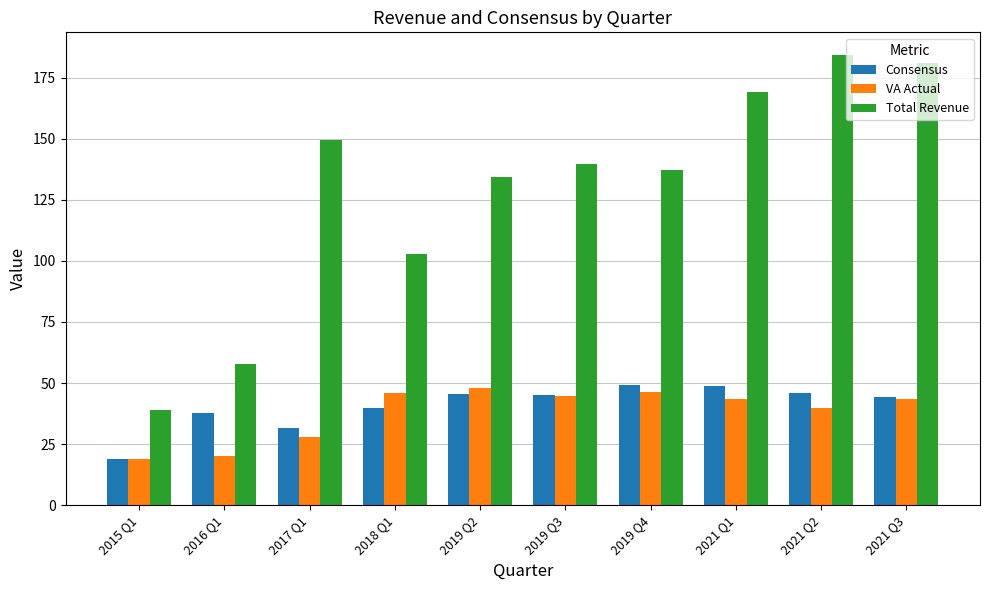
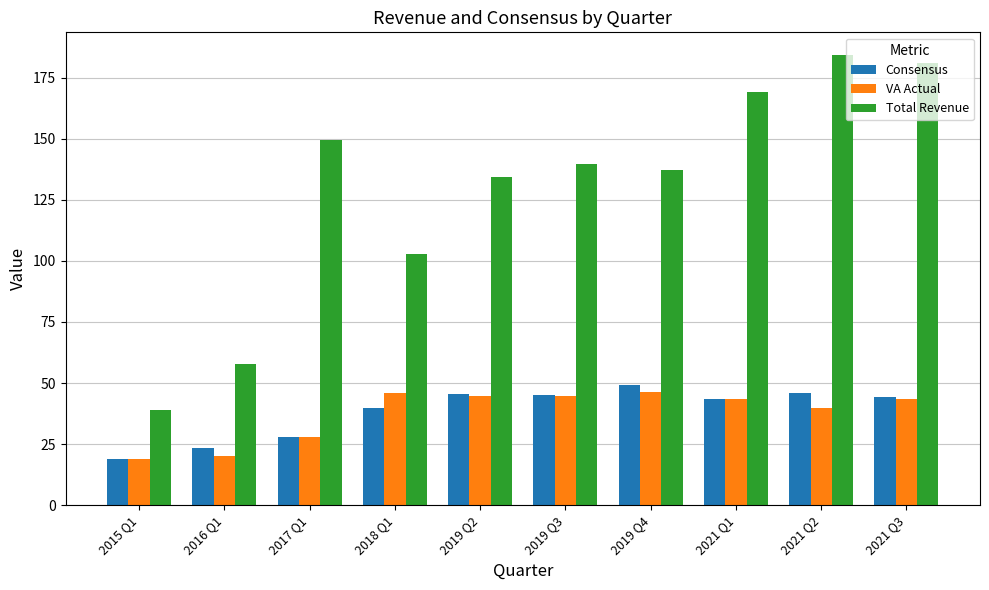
  {
    "Consensus": {
      "2015 Q1": 19,
-     "2016 Q1": 38,
-     "2017 Q1": 32,
+     "2016 Q1": 24,
+     "2017 Q1": 28,
      "2018 Q1": 40,
      "2019 Q2": 45,
      "2019 Q3": 45,
      "2019 Q4": 49,
-     "2021 Q1": 49,
+     "2021 Q1": 43,
      "2021 Q2": 46,
      "2021 Q3": 45
    },
    "VA Actual": {
      "2015 Q1": 19,
      "2016 Q1": 20,
      "2017 Q1": 28,
      "2018 Q1": 46,
-     "2019 Q2": 48,
+     "2019 Q2": 45,
      "2019 Q3": 45,
      "2019 Q4": 46,
      "2021 Q1": 43,
      "2021 Q2": 40,
      "2021 Q3": 43
    },
    "Total Revenue": {
      "2015 Q1": 39,
      "2016 Q1": 58,
      "2017 Q1": 149,
      "2018 Q1": 103,
      "2019 Q2": 134,
      "2019 Q3": 140,
      "2019 Q4": 137,
      "2021 Q1": 169,
      "2021 Q2": 184
    }
  }
